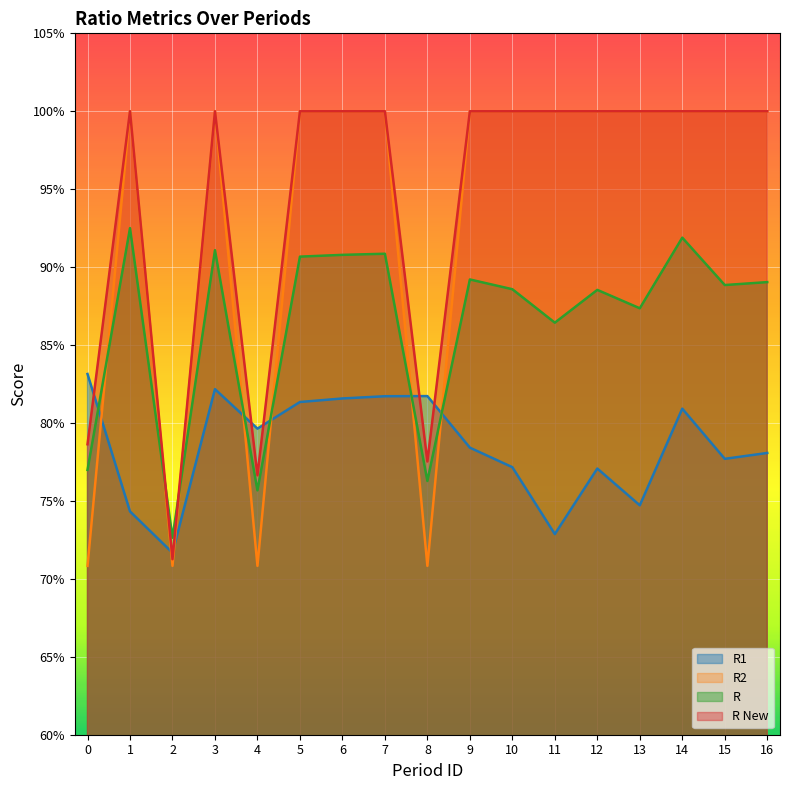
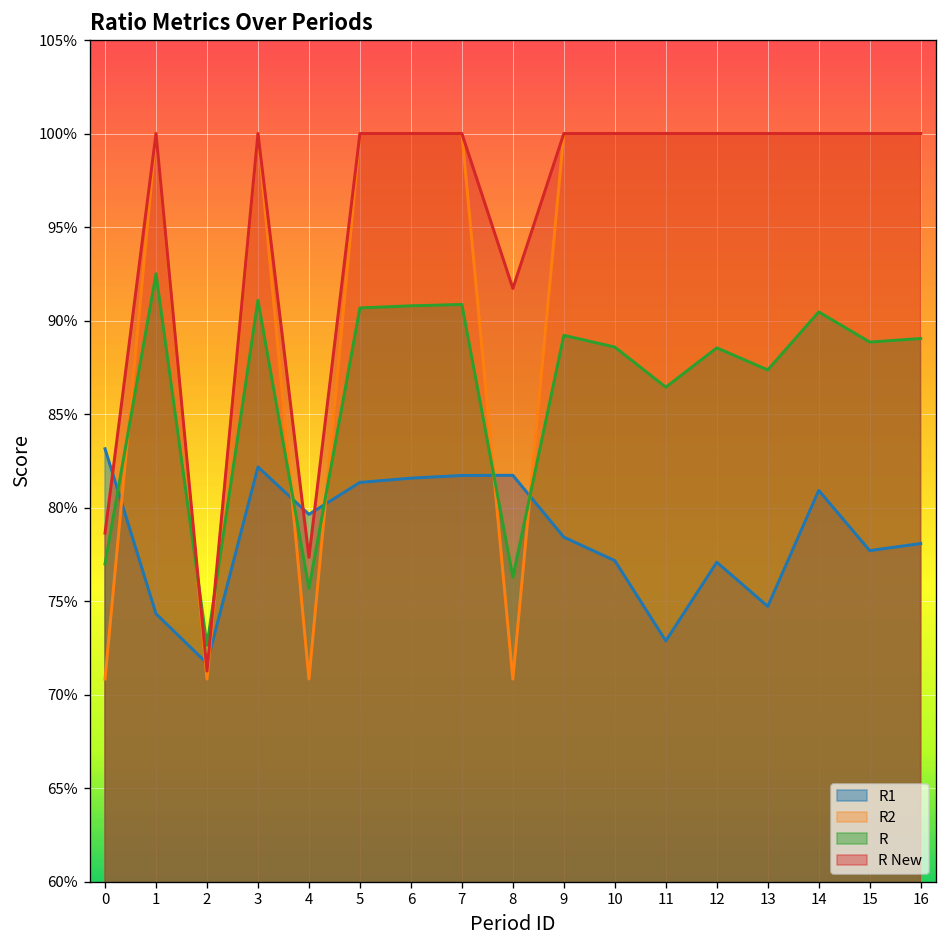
  {
    "R1": {
      "0": "83.1%",
      "1": "74.3%",
      "2": "71.7%",
      "3": "82.2%",
      "4": "79.6%",
      "5": "81.3%",
      "6": "81.6%",
      "7": "81.7%",
      "8": "81.7%",
      "9": "78.4%",
      "10": "77.2%",
      "11": "72.9%",
      "12": "77.1%",
      "13": "74.7%",
      "14": "80.9%",
      "15": "77.7%",
      "16": "78.1%"
    },
    "R2": {
      "0": "70.8%",
      "2": "70.8%",
      "4": "70.8%",
      "8": "70.8%"
    },
    "R": {
      "0": "77.0%",
      "1": "92.5%",
      "2": "72.6%",
      "3": "91.1%",
      "4": "75.7%",
      "5": "90.7%",
      "6": "90.8%",
      "7": "90.9%",
      "8": "76.3%",
      "9": "89.2%",
      "10": "88.6%",
      "11": "86.4%",
      "12": "88.5%",
      "13": "87.4%",
-     "14": "91.9%",
+     "14": "90.5%",
      "15": "88.8%",
      "16": "89.0%"
    },
    "R New": {
      "0": "78.6%",
      "2": "71.3%",
-     "4": "76.6%",
-     "8": "77.5%"
+     "4": "77.3%",
+     "8": "91.7%"
    }
  }
